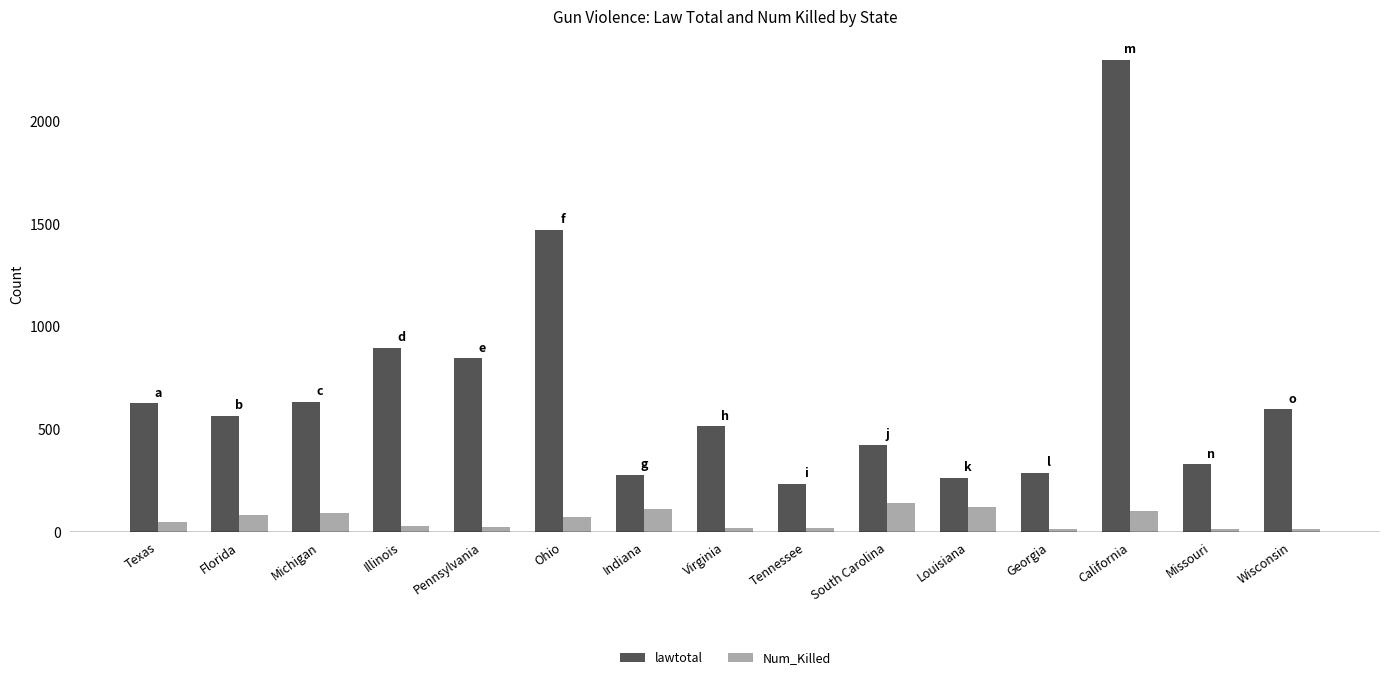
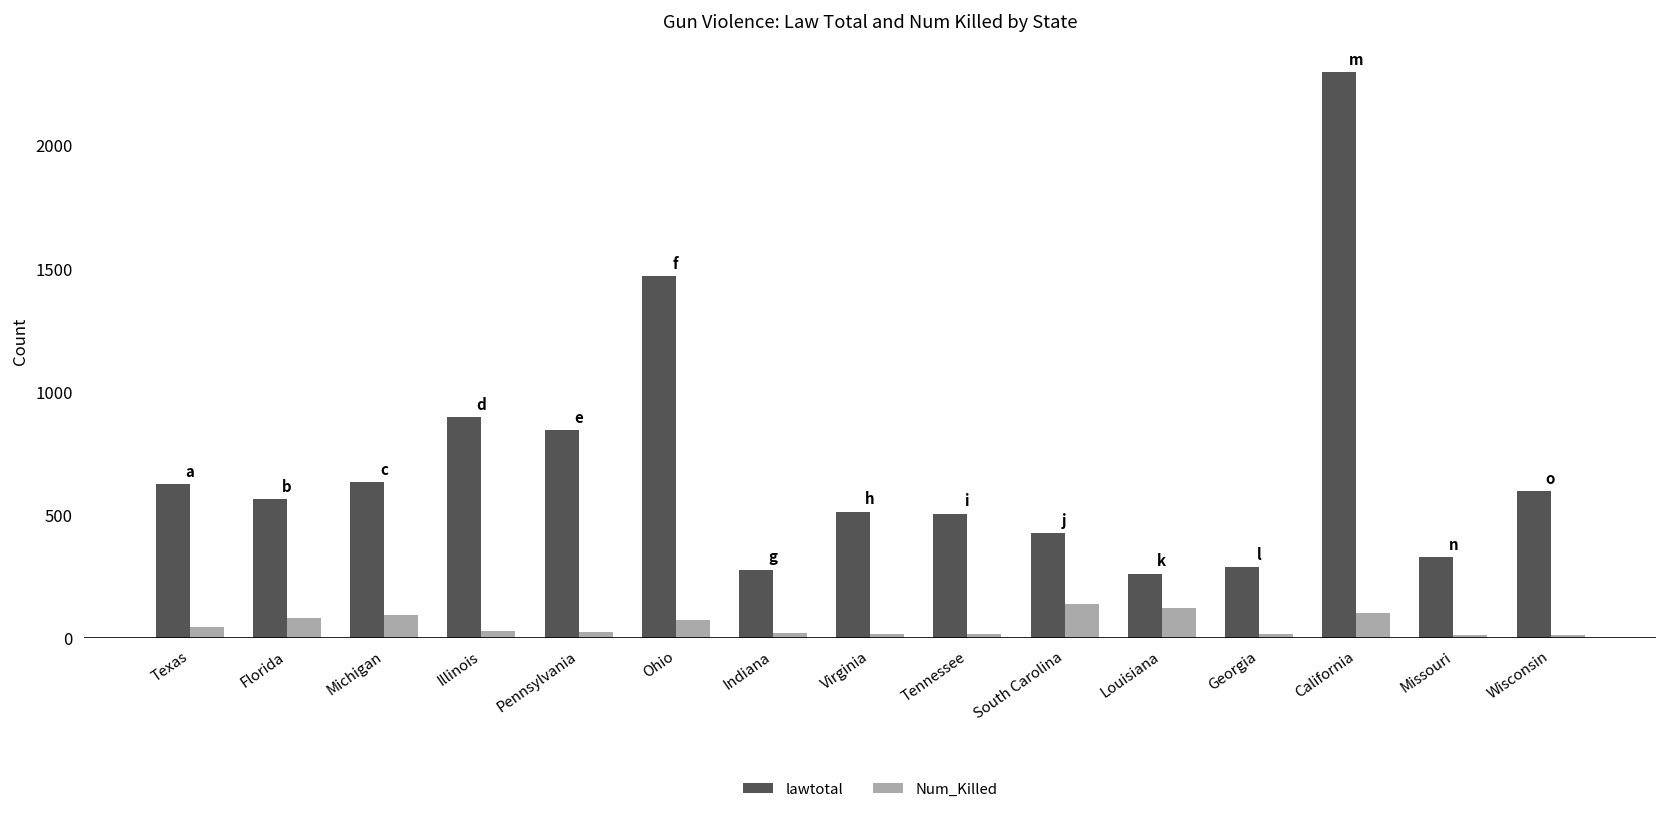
  {
    "lawtotal": {
      "Texas": 630,
      "Florida": 560,
      "Michigan": 630,
      "Illinois": 900,
      "Pennsylvania": 850,
      "Ohio": 1470,
      "Indiana": 280,
      "Virginia": 510,
-     "Tennessee": 230,
+     "Tennessee": 510,
      "South Carolina": 430,
      "Louisiana": 260,
      "Georgia": 290,
      "California": 2300,
      "Missouri": 330,
      "Wisconsin": 600
    },
    "Num_Killed": {
      "Texas": 50,
      "Florida": 80,
      "Michigan": 90,
      "Illinois": 30,
      "Pennsylvania": 20,
      "Ohio": 70,
-     "Indiana": 110,
+     "Indiana": 20,
      "Virginia": 20,
      "Tennessee": 20,
      "South Carolina": 140,
      "Louisiana": 120,
      "Georgia": 20,
      "California": 100,
      "Missouri": 10,
      "Wisconsin": 10
    }
  }
